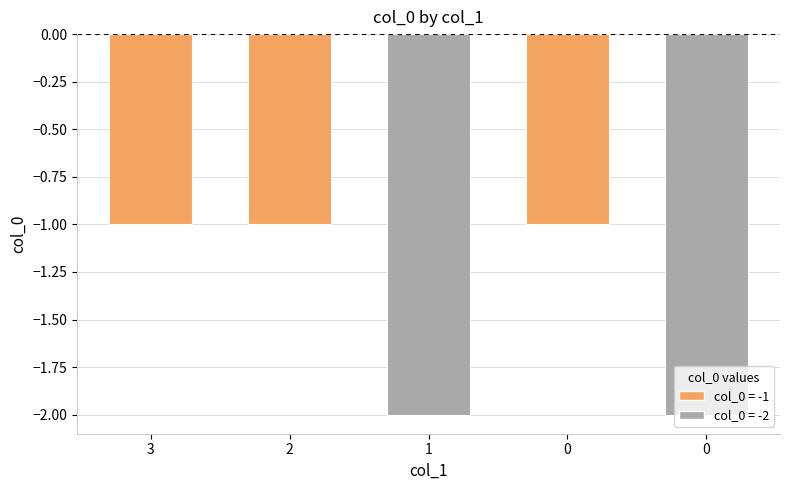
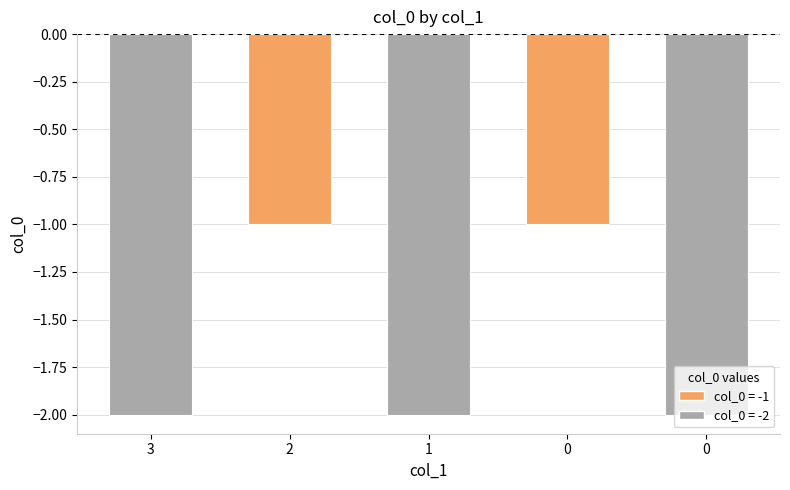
  {
-   "3": -1,
+   "3": -2,
    "2": -1,
    "1": -2
  }
